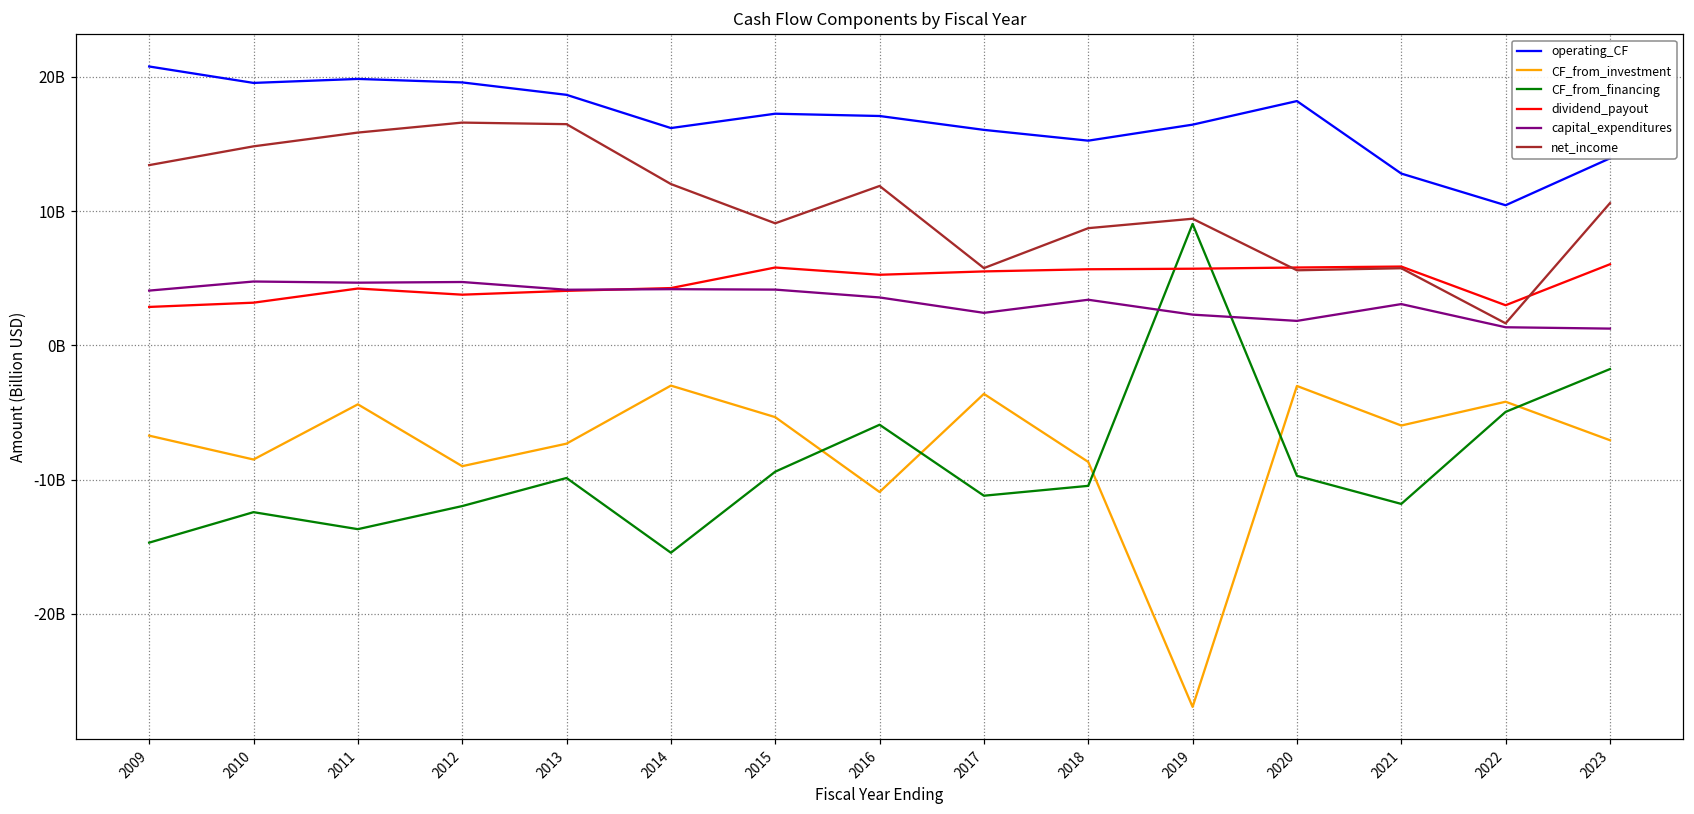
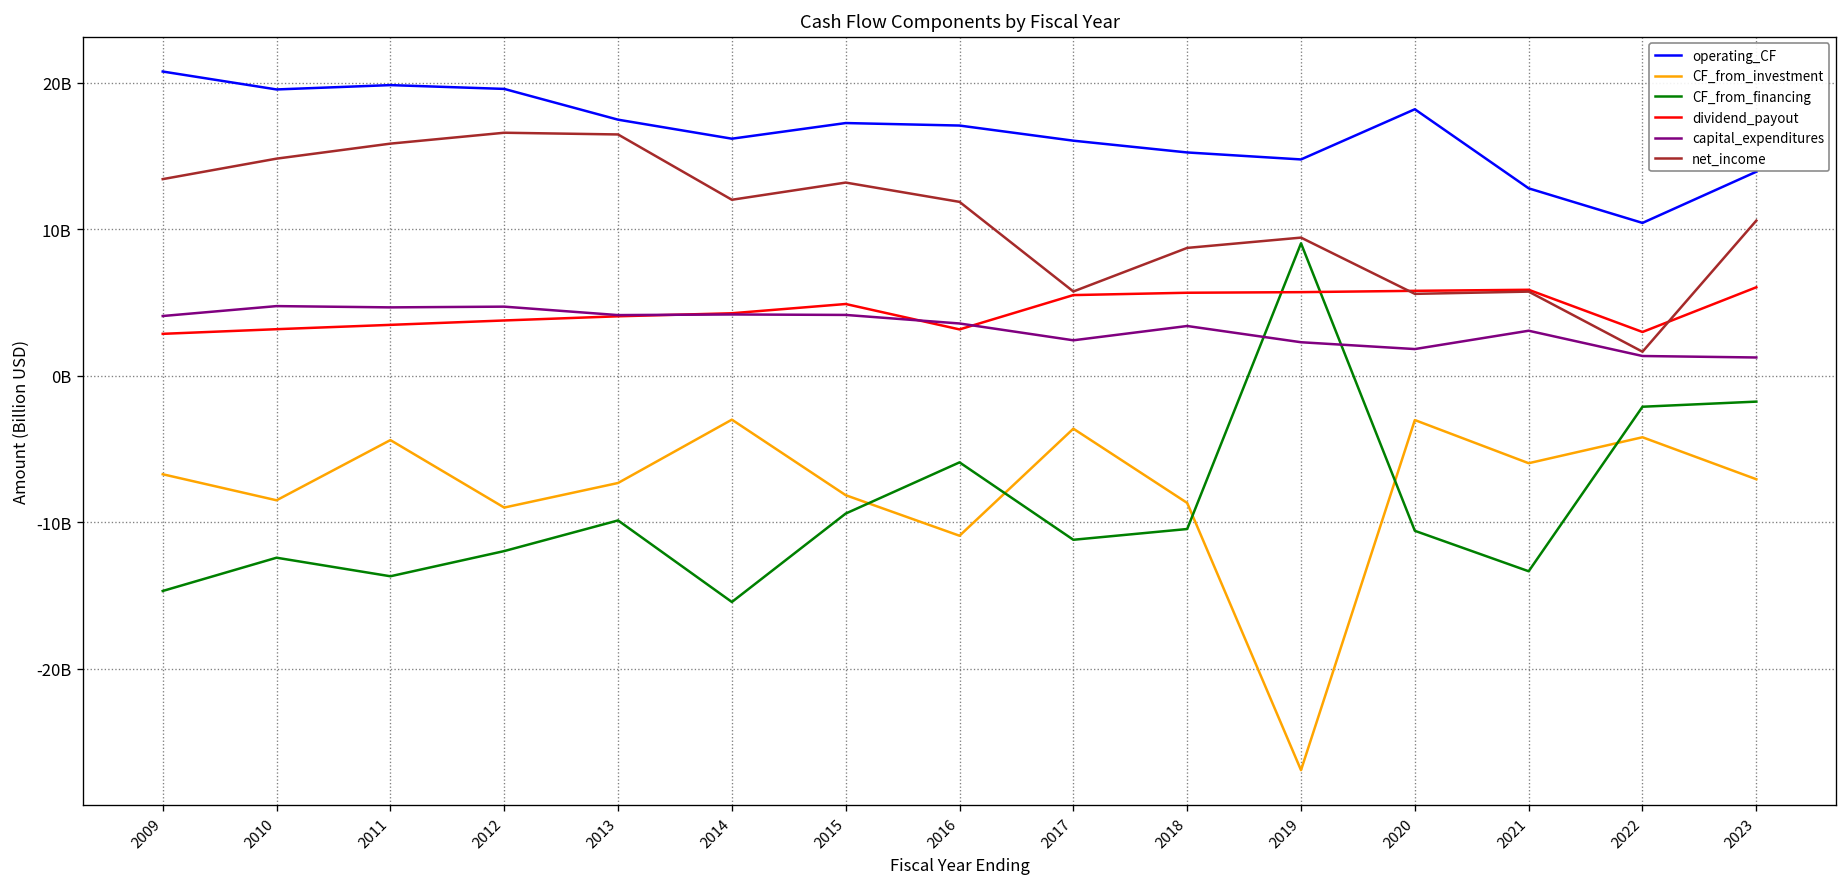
  {
    "operating_CF": {
      "2009": 20800000000,
      "2010": 19500000000,
      "2011": 19800000000,
      "2012": 19600000000,
-     "2013": 18700000000,
+     "2013": 17500000000,
      "2014": 16200000000,
      "2015": 17300000000,
      "2016": 17100000000,
      "2017": 16100000000,
      "2018": 15200000000,
-     "2019": 16400000000,
+     "2019": 14800000000,
      "2020": 18200000000,
      "2021": 12800000000,
      "2022": 10400000000,
      "2023": 13900000000
    },
    "CF_from_investment": {
      "2009": -6700000000,
      "2010": -8500000000,
      "2011": -4400000000,
      "2012": -9000000000,
      "2013": -7300000000,
      "2014": -3000000000,
-     "2015": -5300000000,
+     "2015": -8200000000,
      "2016": -10900000000,
      "2017": -3600000000,
      "2018": -8700000000,
      "2019": -26900000000,
      "2020": -3000000000,
      "2021": -6000000000,
      "2022": -4200000000,
      "2023": -7100000000
    },
    "CF_from_financing": {
      "2009": -14700000000,
      "2010": -12400000000,
      "2011": -13700000000,
      "2012": -12000000000,
      "2013": -9900000000,
      "2014": -15500000000,
      "2015": -9400000000,
      "2016": -5900000000,
      "2017": -11200000000,
      "2018": -10500000000,
      "2019": 9000000000,
-     "2020": -9700000000,
-     "2021": -11800000000,
-     "2022": -5000000000,
+     "2020": -10600000000,
+     "2021": -13400000000,
+     "2022": -2100000000,
      "2023": -1800000000
    },
    "dividend_payout": {
      "2009": 2900000000,
      "2010": 3200000000,
-     "2011": 4200000000,
+     "2011": 3500000000,
      "2012": 3800000000,
-     "2015": 5800000000,
-     "2016": 5300000000,
+     "2015": 4900000000,
+     "2016": 3200000000,
      "2017": 5500000000,
      "2018": 5700000000,
      "2019": 5700000000,
      "2022": 3000000000,
      "2023": 6000000000
    },
    "capital_expenditures": {
      "2009": 4100000000,
      "2010": 4800000000,
      "2011": 4700000000,
      "2012": 4700000000,
      "2015": 4200000000,
      "2016": 3600000000,
      "2017": 2400000000,
      "2018": 3400000000,
      "2019": 2300000000,
      "2020": 1800000000,
      "2021": 3100000000,
      "2022": 1300000000,
      "2023": 1200000000
    },
    "net_income": {
      "2009": 13400000000,
      "2010": 14800000000,
      "2011": 15800000000,
      "2012": 16600000000,
      "2013": 16500000000,
      "2014": 12000000000,
-     "2015": 9100000000,
+     "2015": 13200000000,
      "2016": 11900000000,
      "2017": 5800000000,
      "2018": 8700000000,
      "2019": 9400000000,
      "2022": 1600000000,
      "2023": 10600000000
    }
  }
